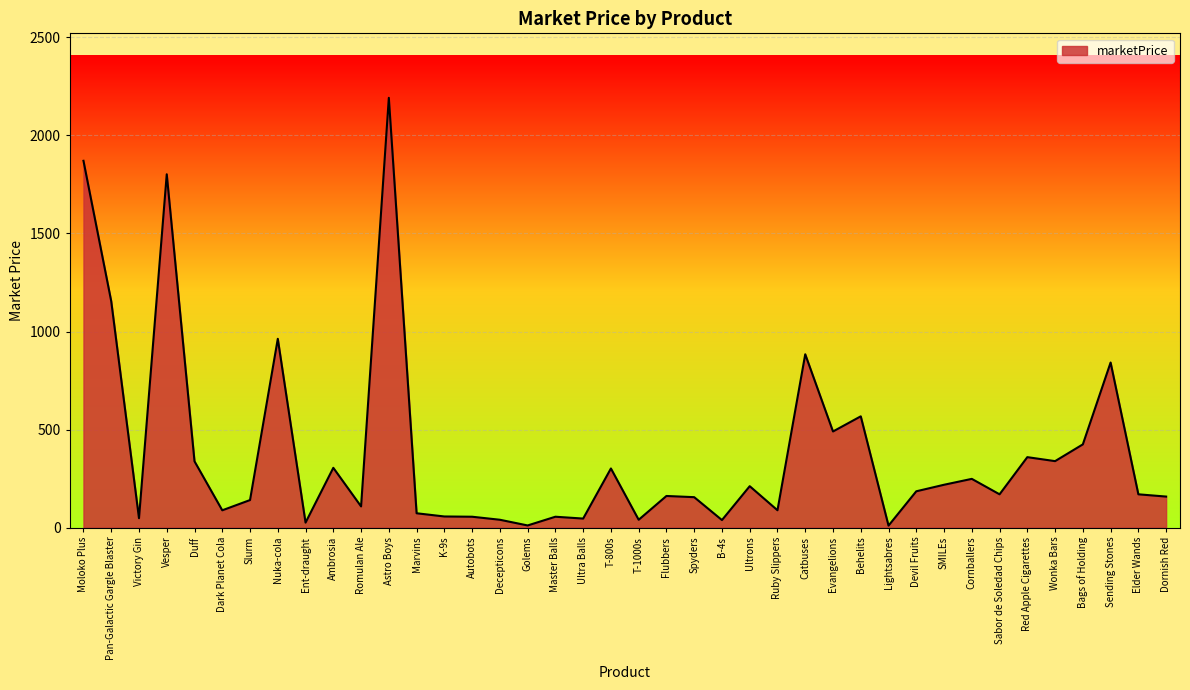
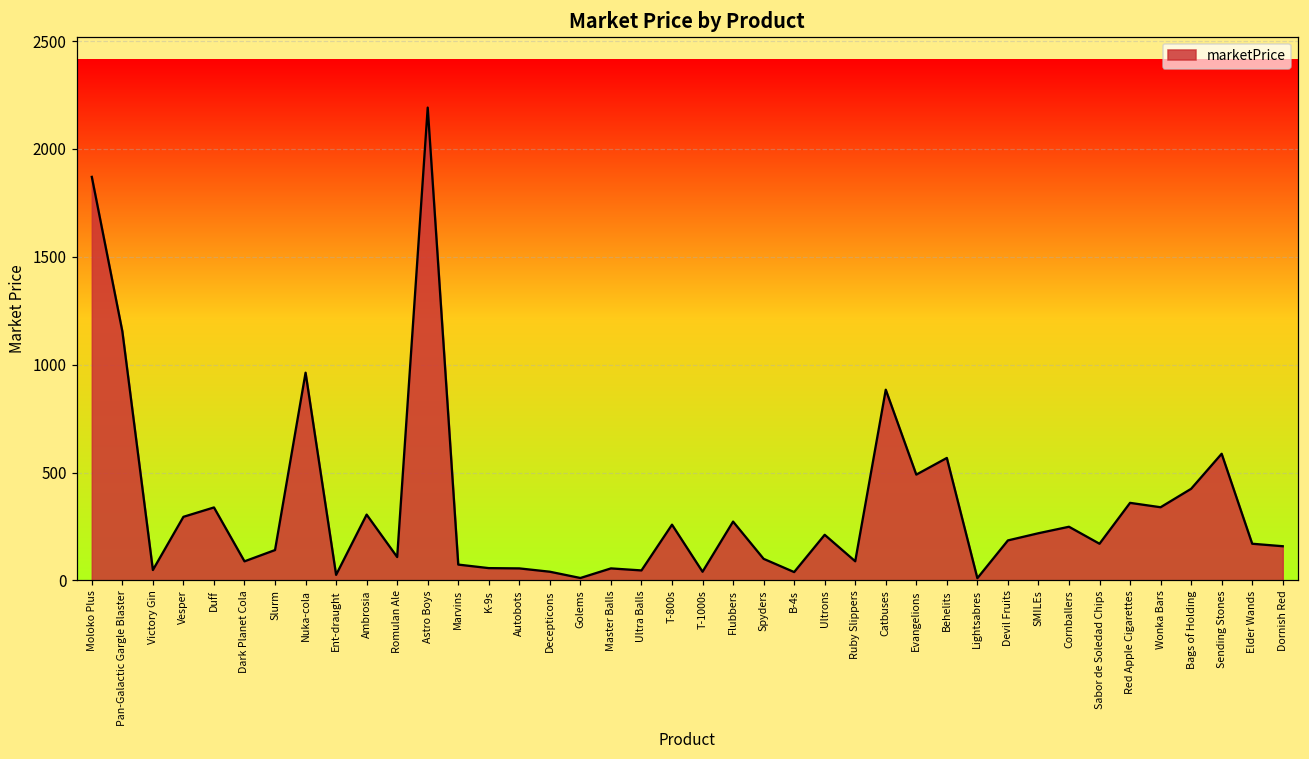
  {
    "Moloko Plus": 1870,
    "Pan-Galactic Gargle Blaster": 1150,
    "Victory Gin": 50,
-   "Vesper": 1800,
+   "Vesper": 290,
    "Duff": 340,
    "Dark Planet Cola": 90,
    "Slurm": 140,
    "Nuka-cola": 960,
    "Ent-draught": 30,
    "Ambrosia": 310,
    "Romulan Ale": 110,
    "Astro Boys": 2190,
    "Marvins": 70,
    "K-9s": 60,
    "Autobots": 60,
    "Decepticons": 40,
    "Golems": 10,
    "Master Balls": 60,
    "Ultra Balls": 50,
-   "T-800s": 300,
+   "T-800s": 260,
    "T-1000s": 40,
-   "Flubbers": 160,
-   "Spyders": 160,
+   "Flubbers": 270,
+   "Spyders": 100,
    "B-4s": 40,
    "Ultrons": 210,
    "Ruby Slippers": 90,
    "Catbuses": 880,
    "Evangelions": 490,
    "Behelits": 570,
    "Lightsabres": 10,
    "Devil Fruits": 190,
    "SMILEs": 220,
    "Cornballers": 250,
    "Sabor de Soledad Chips": 170,
    "Red Apple Cigarettes": 360,
    "Wonka Bars": 340,
    "Bags of Holding": 420,
-   "Sending Stones": 840,
+   "Sending Stones": 590,
    "Elder Wands": 170,
    "Dornish Red": 160
  }
